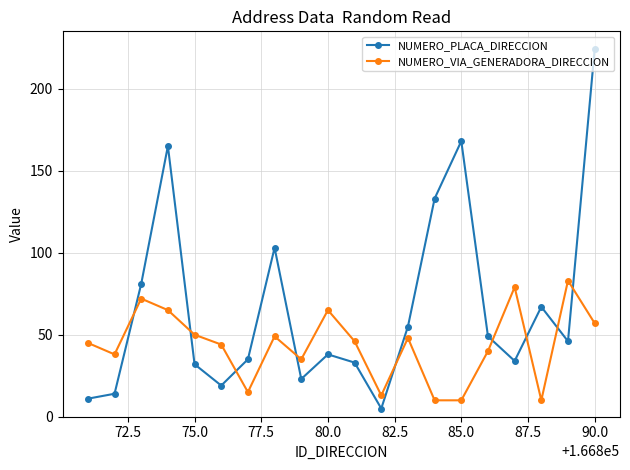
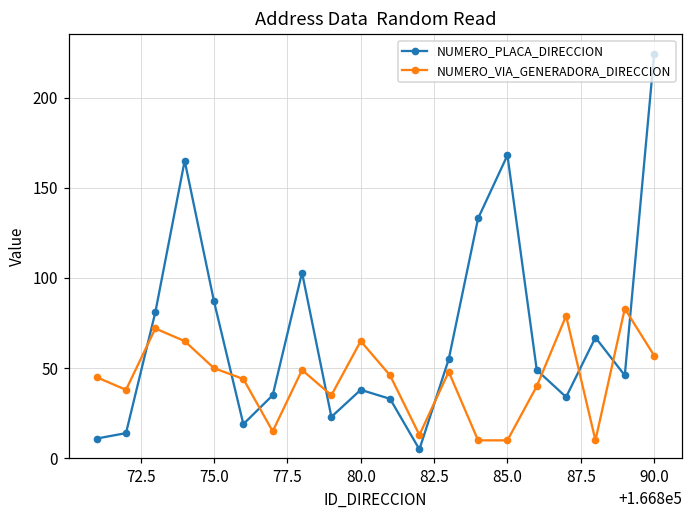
  {
    "NUMERO_PLACA_DIRECCION": {
-     "75.0": 32,
+     "75.0": 87,
      "80.0": 38,
      "85.0": 168
    },
    "NUMERO_VIA_GENERADORA_DIRECCION": {
      "75.0": 50,
      "80.0": 65,
      "85.0": 10,
      "90.0": 57
    }
  }
